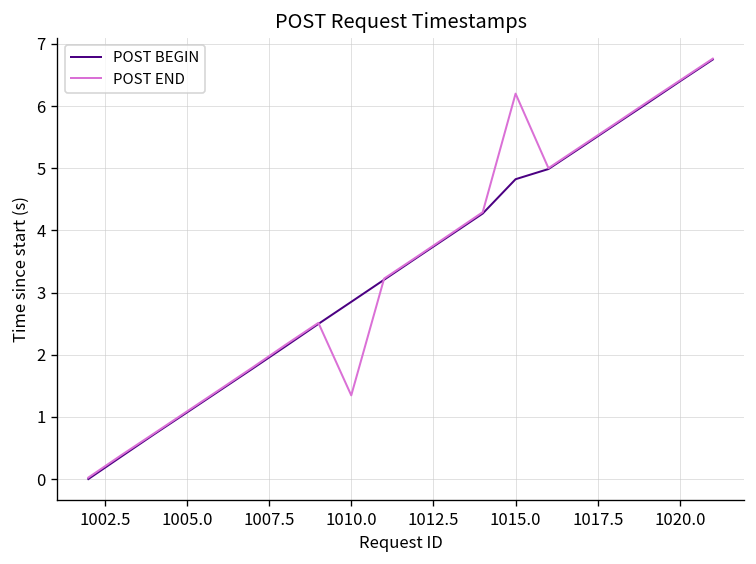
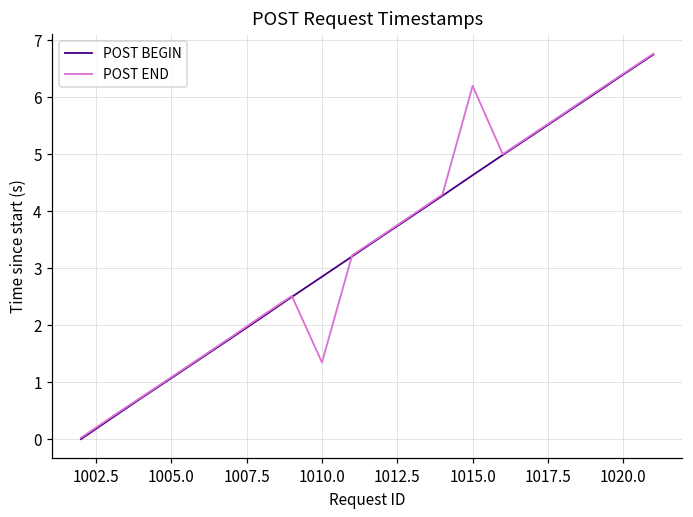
  {
    "POST BEGIN": {
      "1010.0": 2.9,
-     "1015.0": 4.8
+     "1015.0": 4.6
    },
    "POST END": {
      "1010.0": 1.3,
      "1015.0": 6.2
    }
  }
